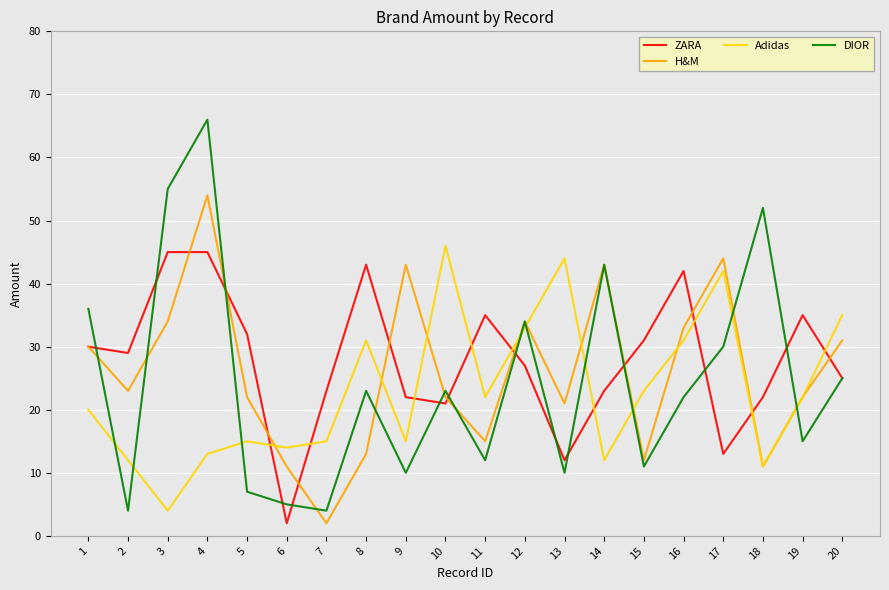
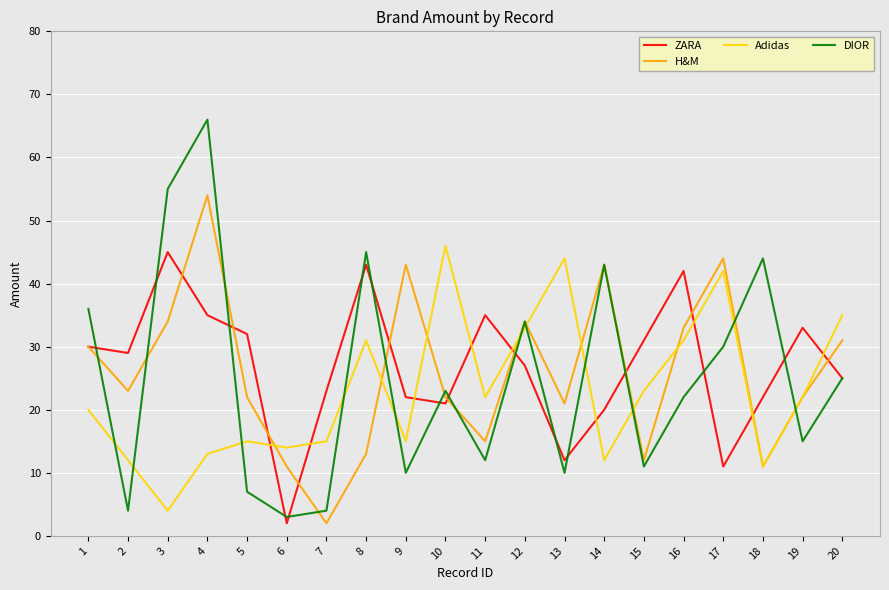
  {
    "ZARA": {
      "2": 29,
      "3": 45,
-     "4": 45,
+     "4": 35,
      "5": 32,
      "6": 2,
      "7": 23,
      "8": 43,
      "9": 22,
      "10": 21,
      "11": 35,
      "12": 27,
      "13": 12,
-     "14": 23,
+     "14": 20,
      "15": 31,
      "16": 42,
-     "17": 13,
+     "17": 11,
      "18": 22,
-     "19": 35
+     "19": 33
    },
    "DIOR": {
      "1": 36,
      "2": 4,
      "3": 55,
      "4": 66,
      "5": 7,
-     "6": 5,
+     "6": 3,
      "7": 4,
-     "8": 23,
+     "8": 45,
      "9": 10,
      "10": 23,
      "11": 12,
      "13": 10,
      "15": 11,
      "16": 22,
      "17": 30,
-     "18": 52,
+     "18": 44,
      "19": 15
    }
  }
